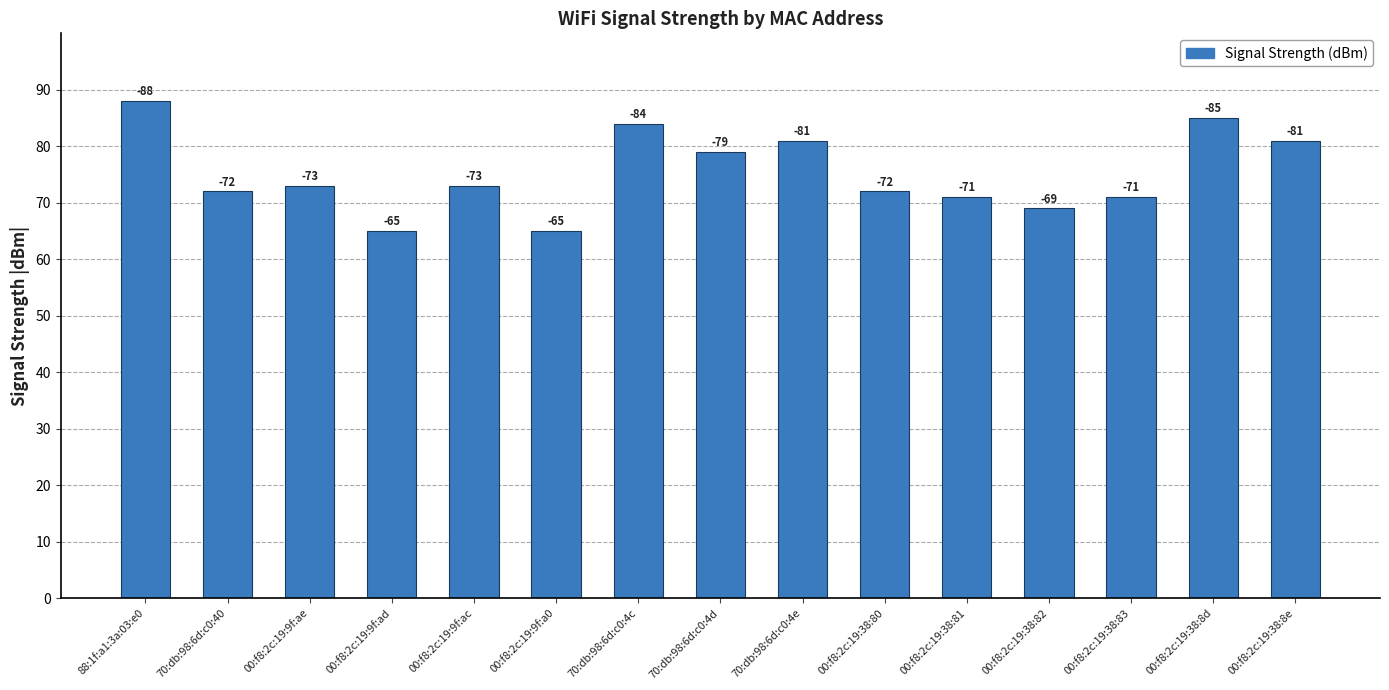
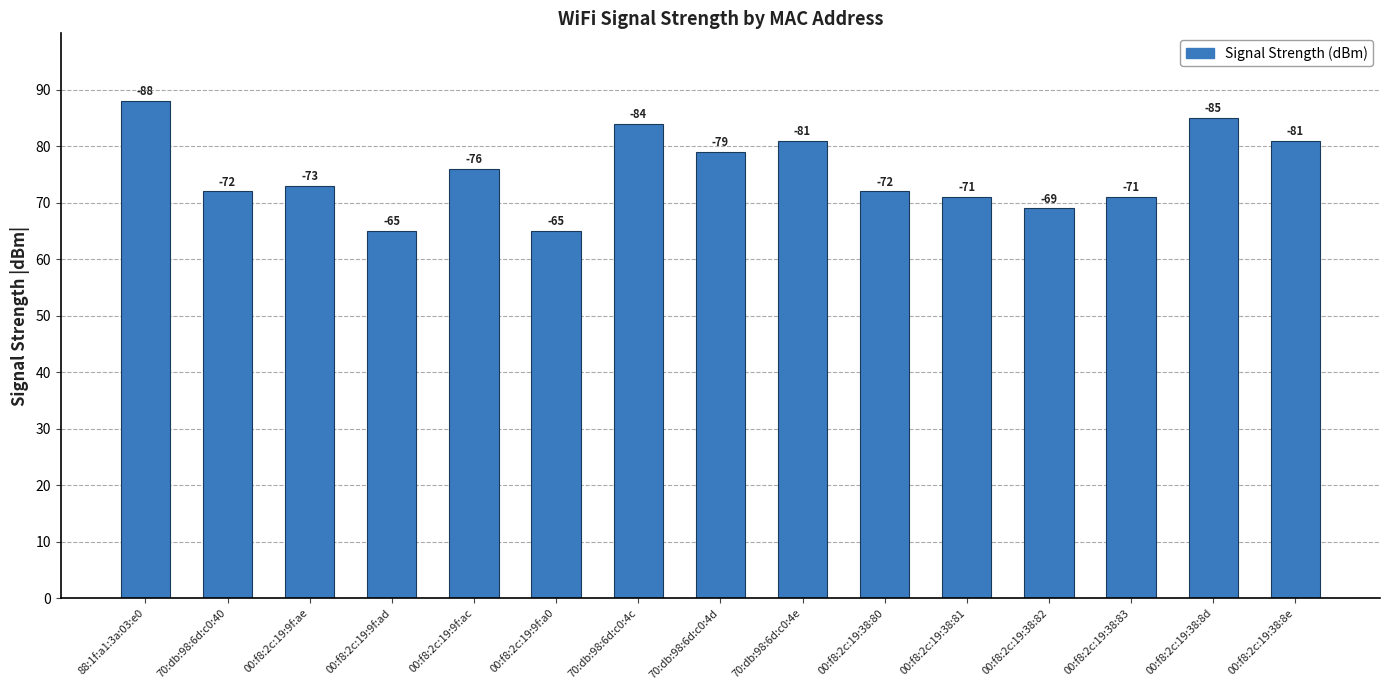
  {
-   "00:f8:2c:19:9f:ac": -73
+   "00:f8:2c:19:9f:ac": -76
  }
